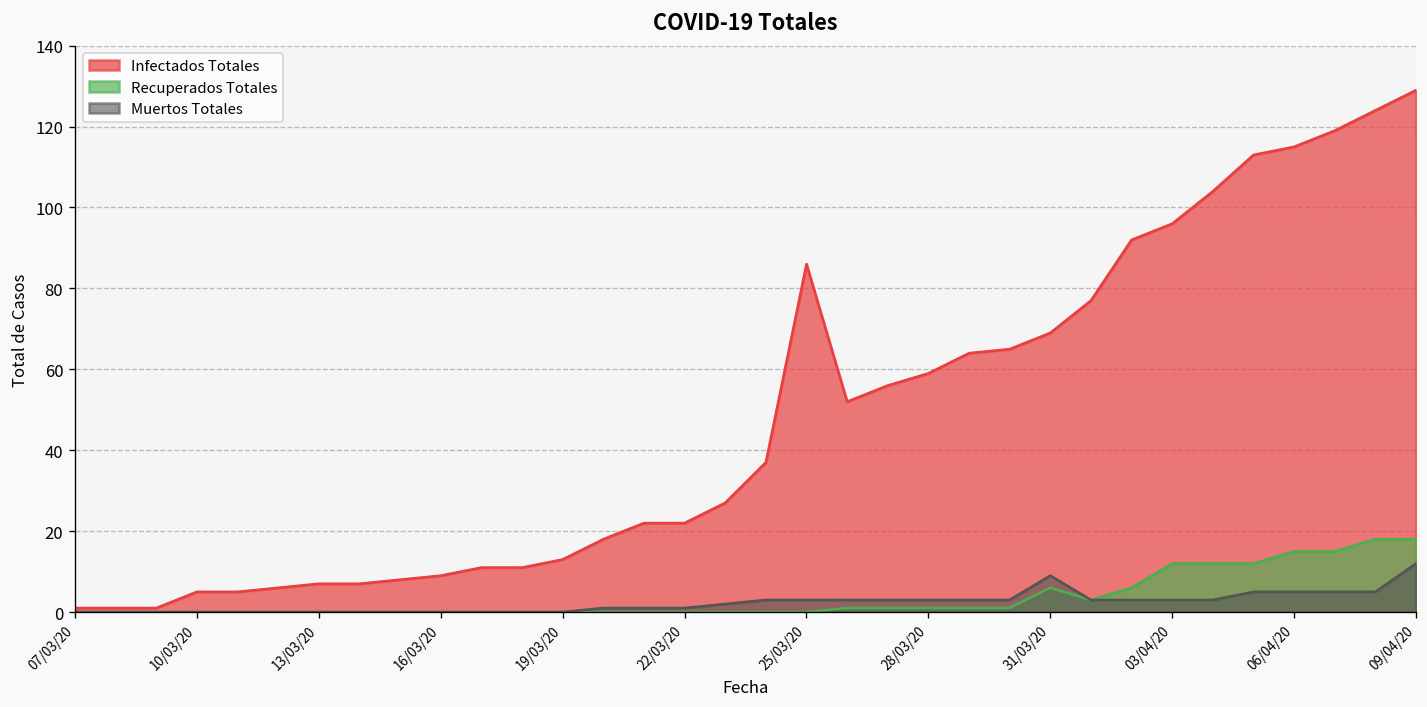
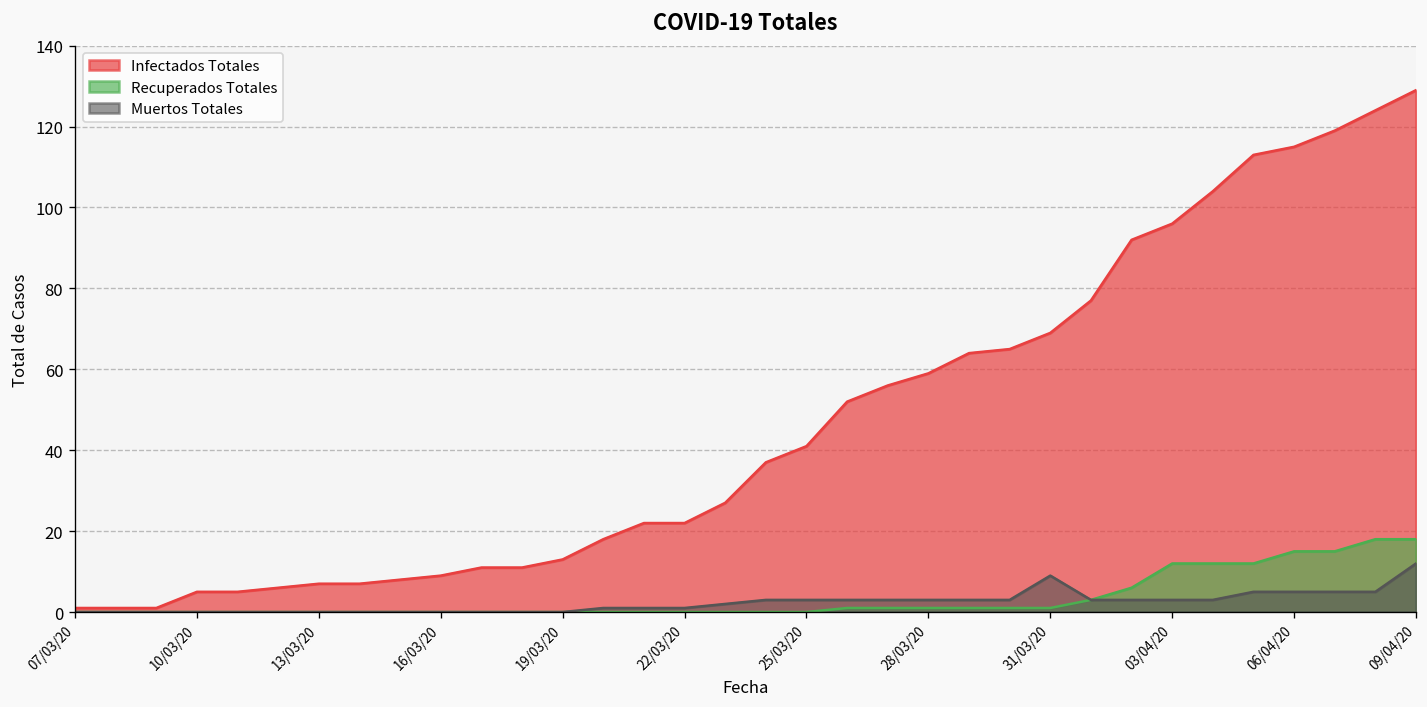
  {
    "Infectados Totales": {
      "07/03/20": 1,
      "10/03/20": 5,
      "13/03/20": 7,
      "16/03/20": 9,
      "19/03/20": 13,
      "22/03/20": 22,
-     "25/03/20": 86,
+     "25/03/20": 41,
      "28/03/20": 59,
      "31/03/20": 69,
      "03/04/20": 96,
      "06/04/20": 115,
      "09/04/20": 129
    },
    "Recuperados Totales": {
      "22/03/20": 0,
      "25/03/20": 0,
      "28/03/20": 1,
-     "31/03/20": 6,
+     "31/03/20": 1,
      "03/04/20": 12,
      "06/04/20": 15,
      "09/04/20": 18
    },
    "Muertos Totales": {
      "22/03/20": 1,
      "25/03/20": 3,
      "28/03/20": 3,
      "31/03/20": 9,
      "03/04/20": 3,
      "06/04/20": 5,
      "09/04/20": 12
    }
  }
